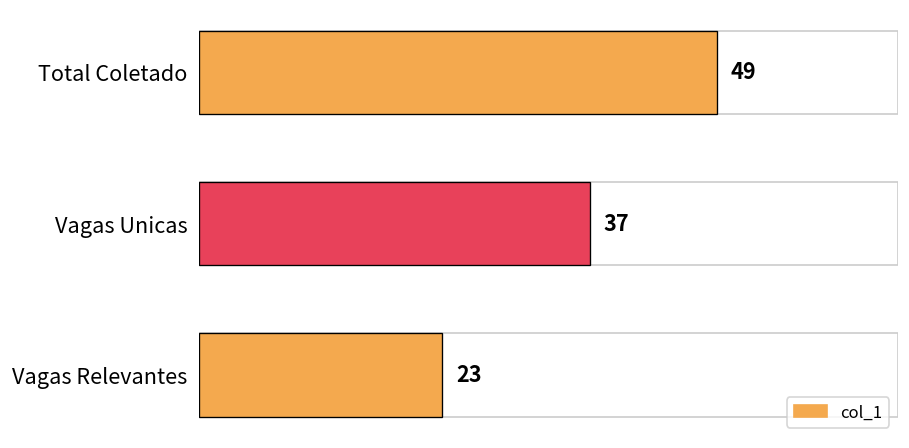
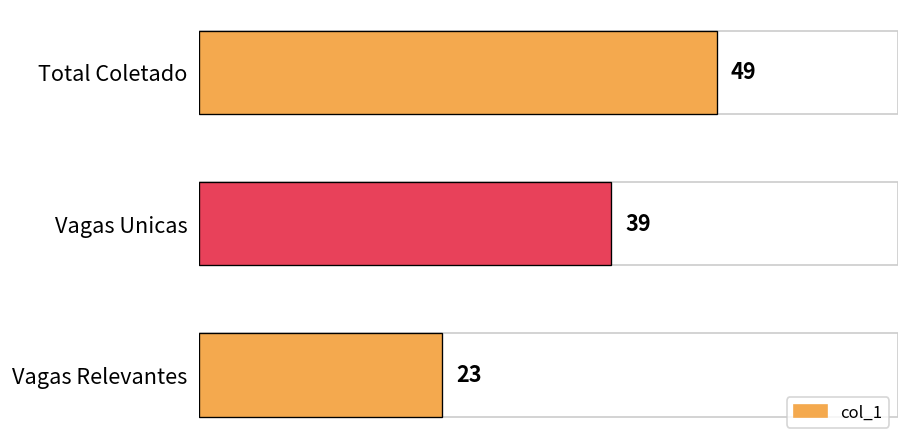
  {
    "col_1": {
-     "Vagas Unicas": 37
+     "Vagas Unicas": 39
    }
  }
